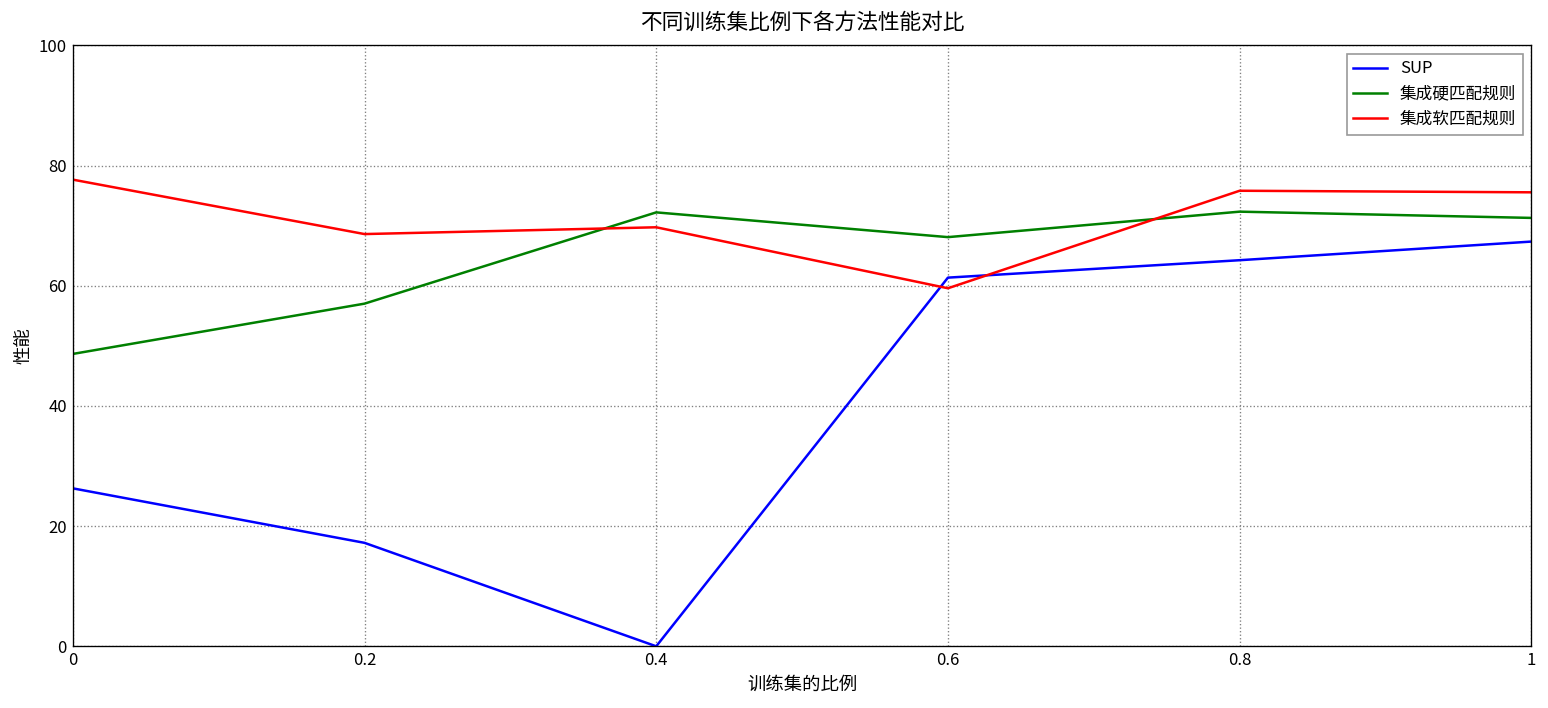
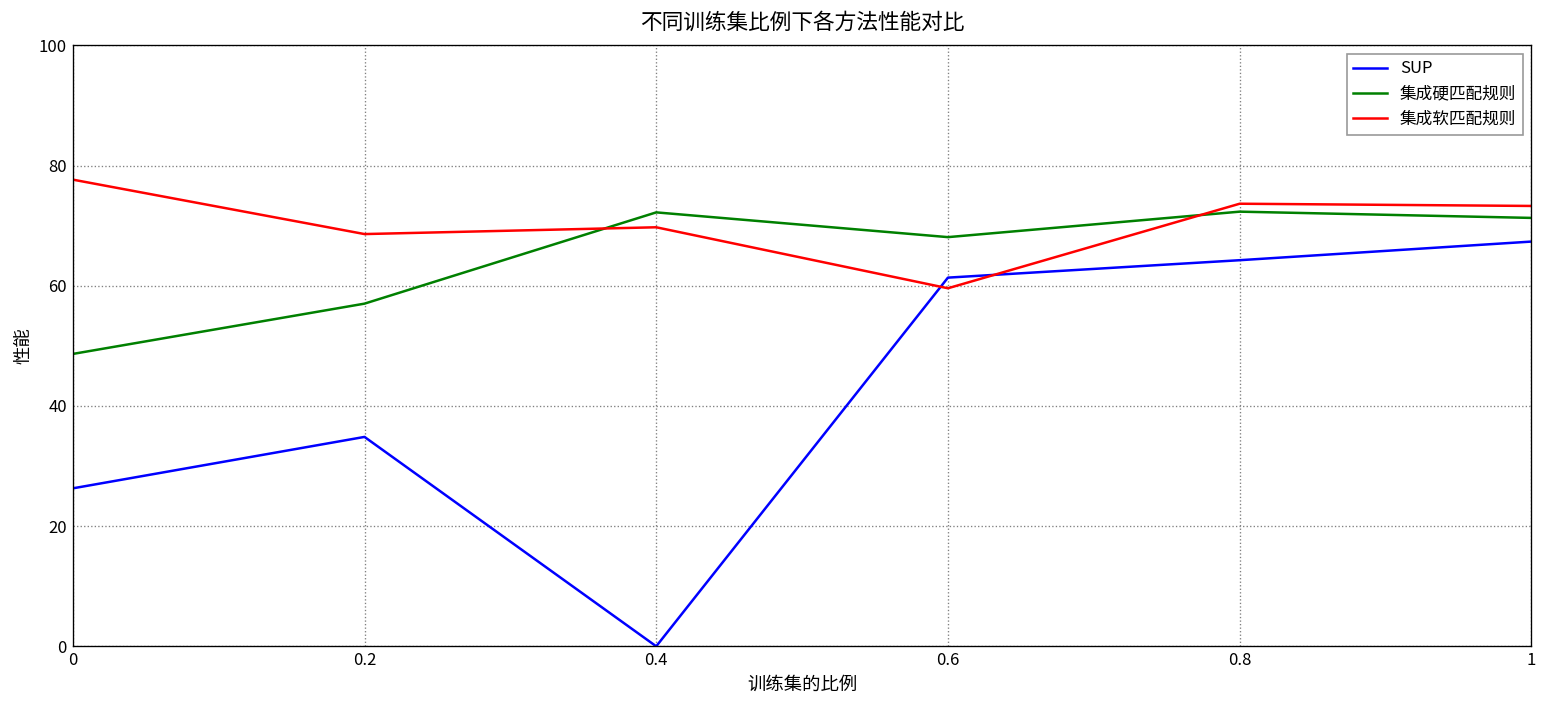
  {
    "SUP": {
      "0": 26,
-     "0.2": 17,
+     "0.2": 35,
      "0.4": 0,
      "0.6": 61,
      "0.8": 64,
      "1": 67
    },
    "集成硬匹配规则": {
      "0": 49,
      "0.2": 57,
      "0.4": 72,
      "0.6": 68,
      "0.8": 72,
      "1": 71
    },
    "集成软匹配规则": {
      "0": 78,
      "0.2": 69,
      "0.4": 70,
      "0.6": 60,
-     "0.8": 76,
-     "1": 76
+     "0.8": 74,
+     "1": 73
    }
  }
